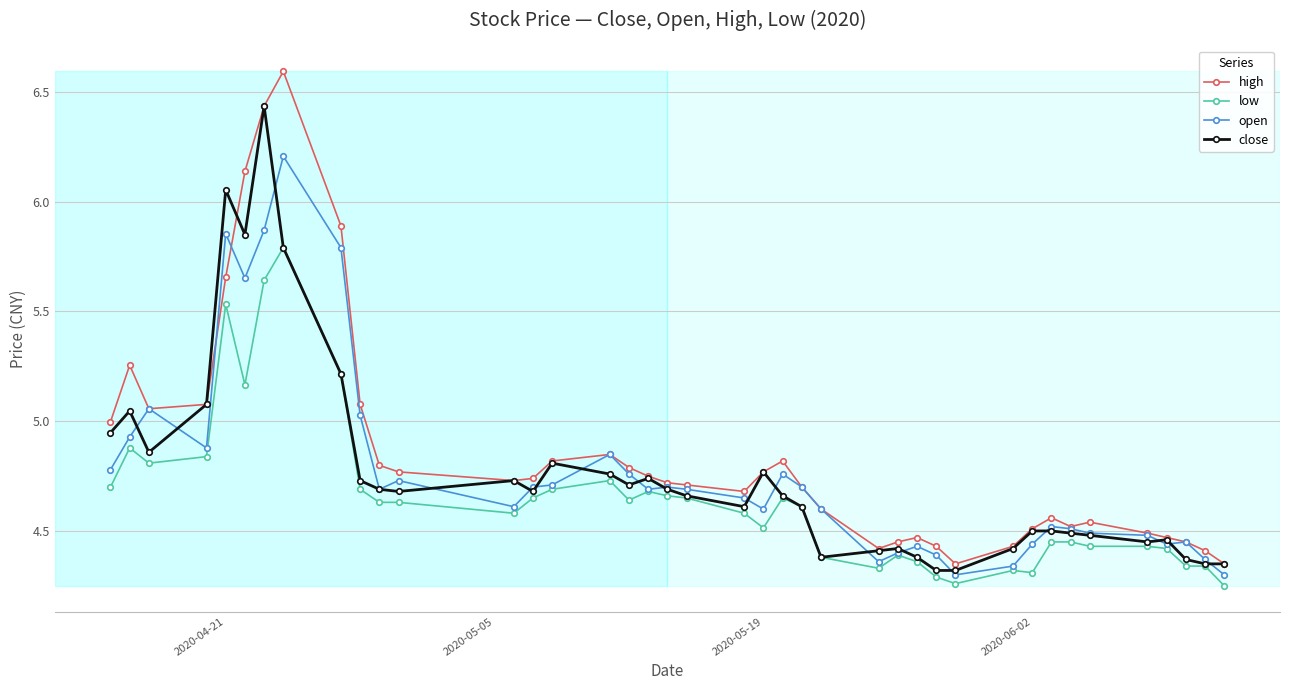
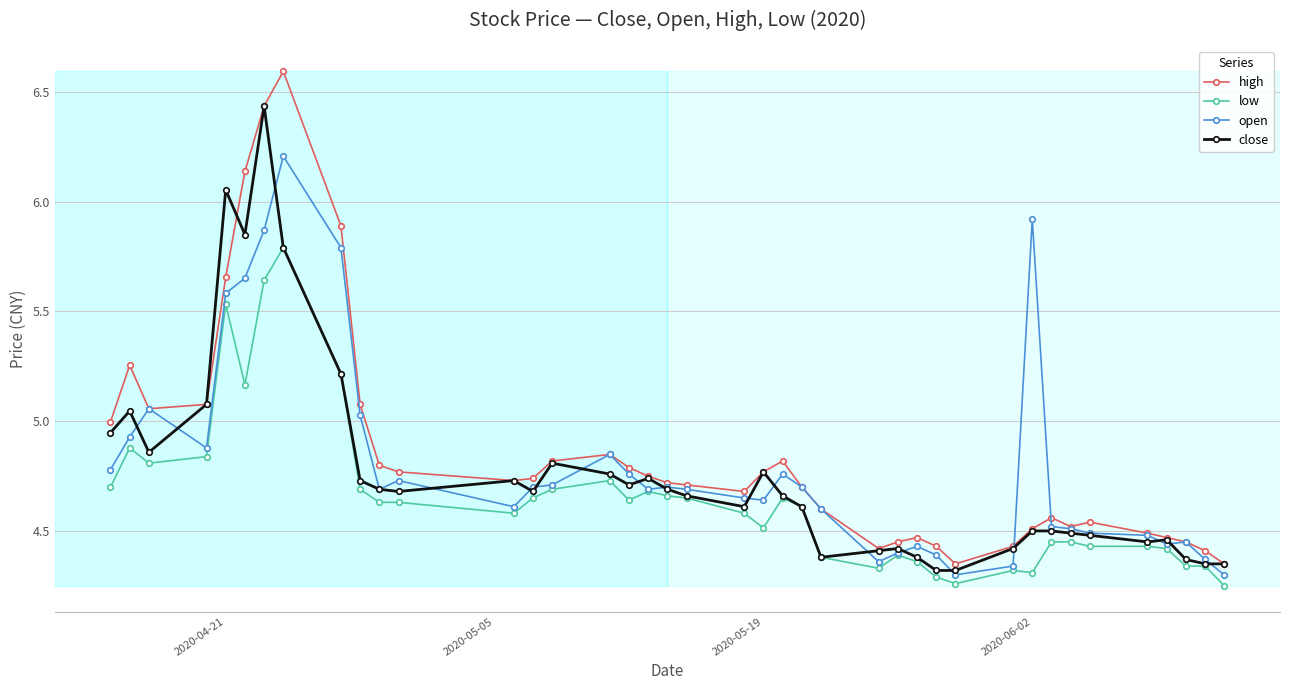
  {
    "high": {
      "2020-04-21": 5.66
    },
    "low": {
      "2020-04-21": 5.53,
      "2020-05-19": 4.51,
      "2020-06-02": 4.31
    },
    "open": {
-     "2020-04-21": 5.85,
-     "2020-05-19": 4.60,
-     "2020-06-02": 4.44
+     "2020-04-21": 5.58,
+     "2020-05-19": 4.64,
+     "2020-06-02": 5.92
    },
    "close": {
      "2020-04-21": 6.05
    }
  }
